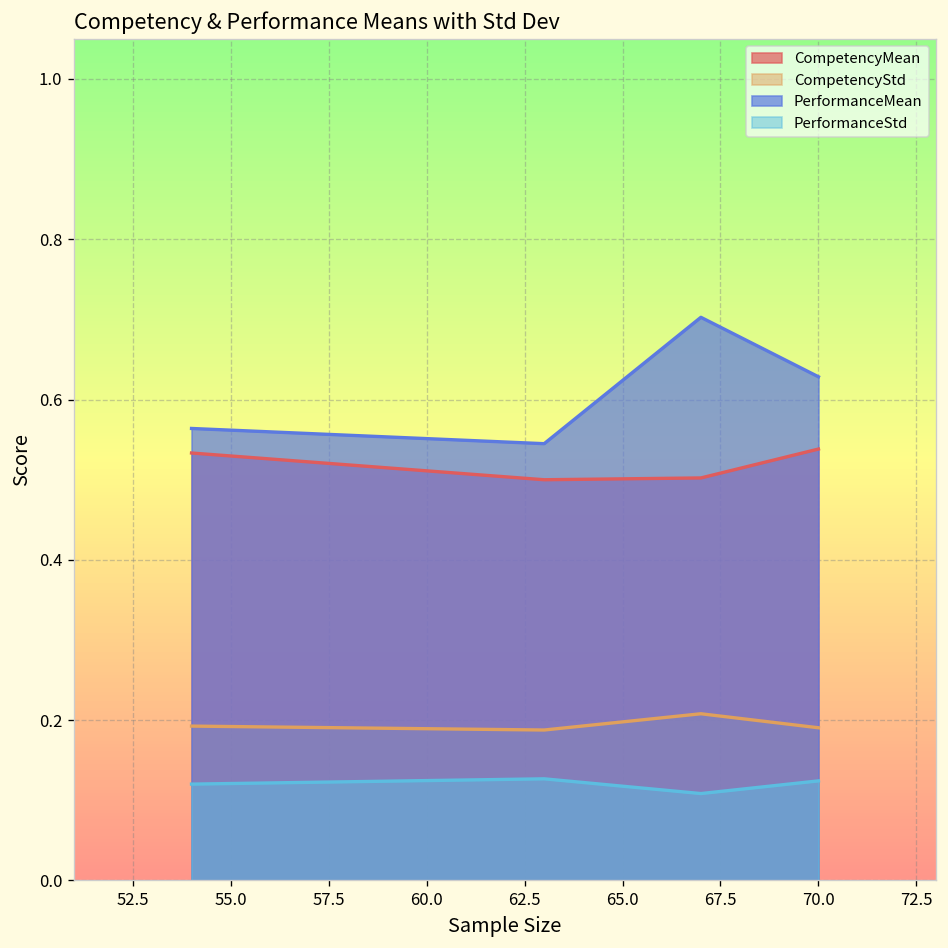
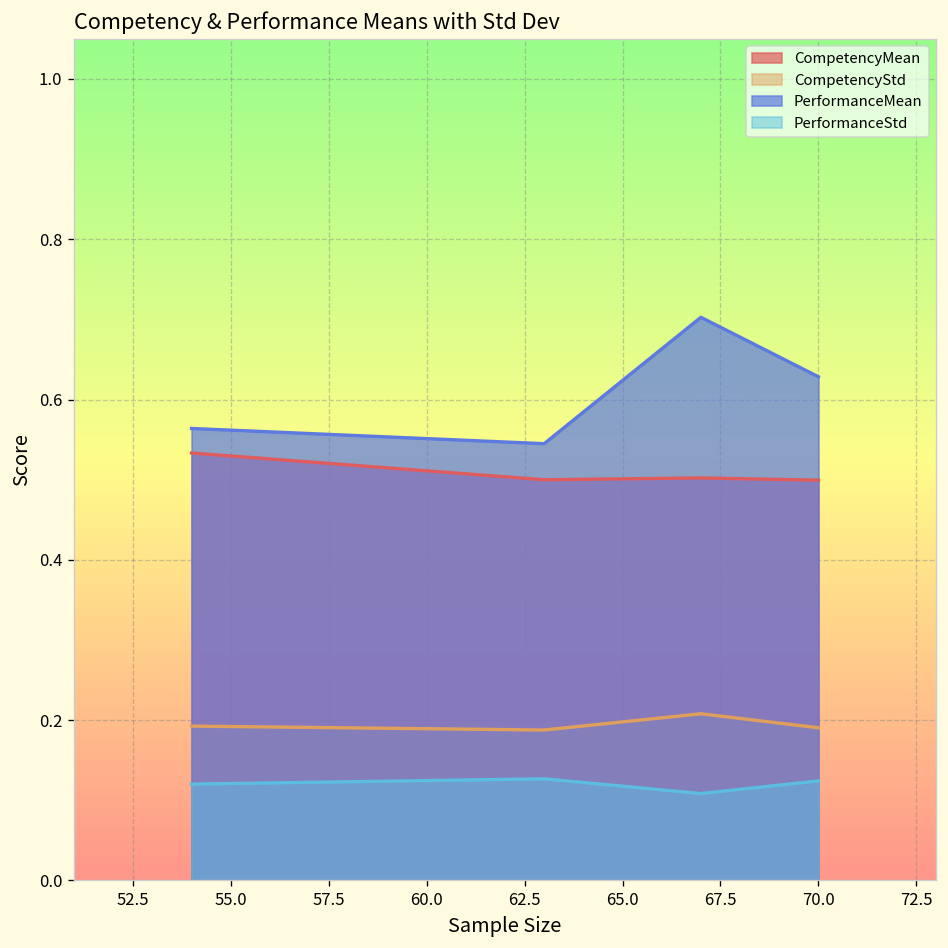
  {
    "CompetencyMean": {
-     "70.0": 0.54
+     "70.0": 0.50
    },
    "CompetencyStd": {
      "70.0": 0.19
    },
    "PerformanceMean": {
      "70.0": 0.63
    },
    "PerformanceStd": {
      "70.0": 0.12
    }
  }
